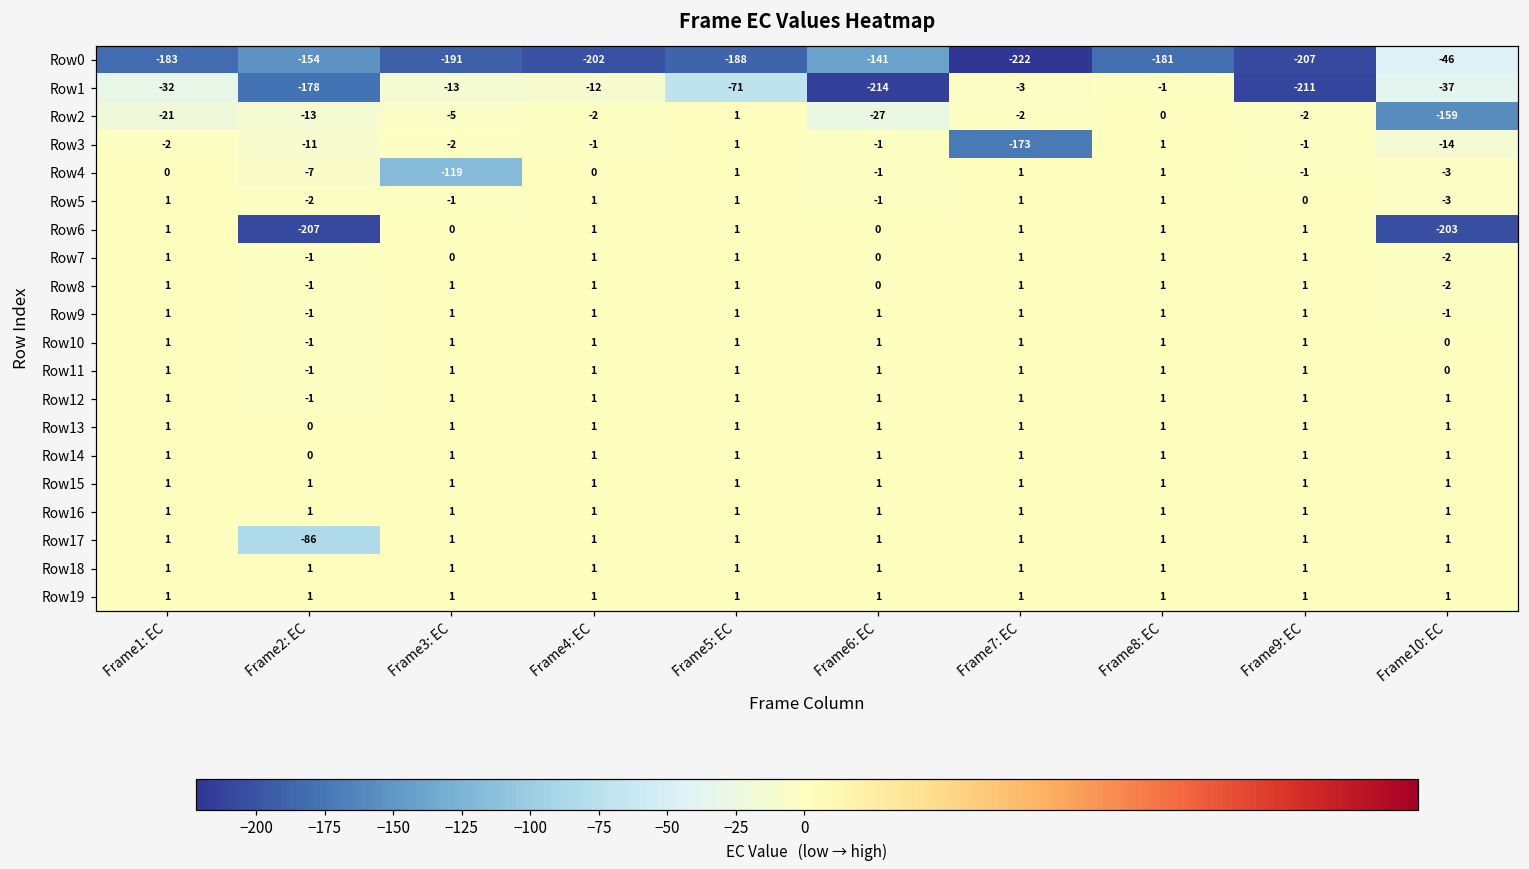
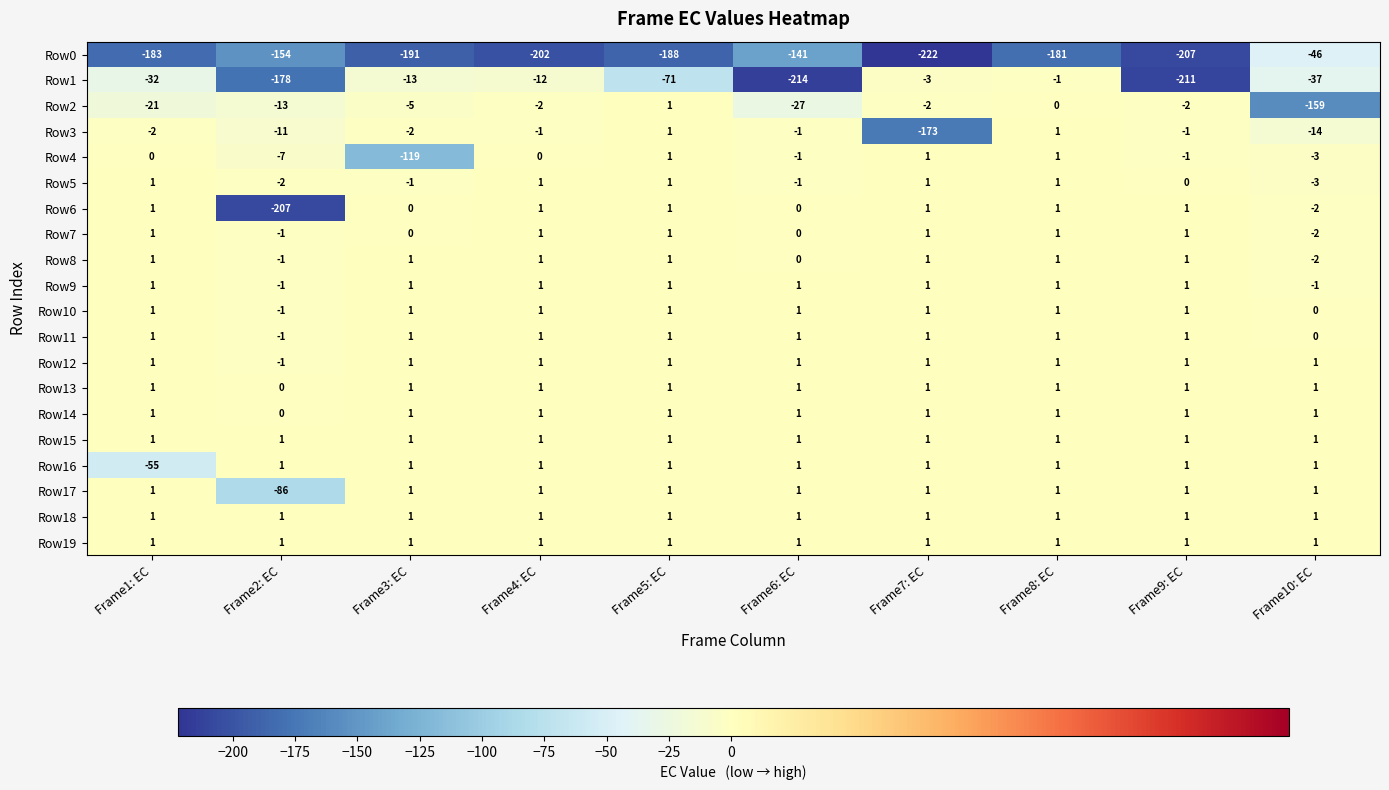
  {
    "Row0": {
      "Frame1: EC": -183,
      "Frame2: EC": -154,
      "Frame3: EC": -191,
      "Frame4: EC": -202,
      "Frame5: EC": -188,
      "Frame6: EC": -141,
      "Frame7: EC": -222,
      "Frame8: EC": -181,
      "Frame9: EC": -207,
      "Frame10: EC": -46
    },
    "Row1": {
      "Frame1: EC": -32,
      "Frame2: EC": -178,
      "Frame3: EC": -13,
      "Frame4: EC": -12,
      "Frame5: EC": -71,
      "Frame6: EC": -214,
      "Frame7: EC": -3,
      "Frame8: EC": -1,
      "Frame9: EC": -211,
      "Frame10: EC": -37
    },
    "Row2": {
      "Frame1: EC": -21,
      "Frame2: EC": -13,
      "Frame3: EC": -5,
      "Frame4: EC": -2,
      "Frame5: EC": 1,
      "Frame6: EC": -27,
      "Frame7: EC": -2,
      "Frame8: EC": 0,
      "Frame9: EC": -2,
      "Frame10: EC": -159
    },
    "Row3": {
      "Frame1: EC": -2,
      "Frame2: EC": -11,
      "Frame3: EC": -2,
      "Frame4: EC": -1,
      "Frame5: EC": 1,
      "Frame6: EC": -1,
      "Frame7: EC": -173,
      "Frame8: EC": 1,
      "Frame9: EC": -1,
      "Frame10: EC": -14
    },
    "Row4": {
      "Frame1: EC": 0,
      "Frame2: EC": -7,
      "Frame3: EC": -119,
      "Frame4: EC": 0,
      "Frame5: EC": 1,
      "Frame6: EC": -1,
      "Frame7: EC": 1,
      "Frame8: EC": 1,
      "Frame9: EC": -1,
      "Frame10: EC": -3
    },
    "Row5": {
      "Frame1: EC": 1,
      "Frame2: EC": -2,
      "Frame3: EC": -1,
      "Frame4: EC": 1,
      "Frame5: EC": 1,
      "Frame6: EC": -1,
      "Frame7: EC": 1,
      "Frame8: EC": 1,
      "Frame9: EC": 0,
      "Frame10: EC": -3
    },
    "Row6": {
      "Frame1: EC": 1,
      "Frame2: EC": -207,
      "Frame3: EC": 0,
      "Frame4: EC": 1,
      "Frame5: EC": 1,
      "Frame6: EC": 0,
      "Frame7: EC": 1,
      "Frame8: EC": 1,
      "Frame9: EC": 1,
-     "Frame10: EC": -203
+     "Frame10: EC": -2
    },
    "Row7": {
      "Frame1: EC": 1,
      "Frame2: EC": -1,
      "Frame3: EC": 0,
      "Frame4: EC": 1,
      "Frame5: EC": 1,
      "Frame6: EC": 0,
      "Frame7: EC": 1,
      "Frame8: EC": 1,
      "Frame9: EC": 1,
      "Frame10: EC": -2
    },
    "Row8": {
      "Frame1: EC": 1,
      "Frame2: EC": -1,
      "Frame3: EC": 1,
      "Frame4: EC": 1,
      "Frame5: EC": 1,
      "Frame6: EC": 0,
      "Frame7: EC": 1,
      "Frame8: EC": 1,
      "Frame9: EC": 1,
      "Frame10: EC": -2
    },
    "Row9": {
      "Frame1: EC": 1,
      "Frame2: EC": -1,
      "Frame3: EC": 1,
      "Frame4: EC": 1,
      "Frame5: EC": 1,
      "Frame6: EC": 1,
      "Frame7: EC": 1,
      "Frame8: EC": 1,
      "Frame9: EC": 1,
      "Frame10: EC": -1
    },
    "Row10": {
      "Frame1: EC": 1,
      "Frame2: EC": -1,
      "Frame3: EC": 1,
      "Frame4: EC": 1,
      "Frame5: EC": 1,
      "Frame6: EC": 1,
      "Frame7: EC": 1,
      "Frame8: EC": 1,
      "Frame9: EC": 1,
      "Frame10: EC": 0
    },
    "Row11": {
      "Frame1: EC": 1,
      "Frame2: EC": -1,
      "Frame3: EC": 1,
      "Frame4: EC": 1,
      "Frame5: EC": 1,
      "Frame6: EC": 1,
      "Frame7: EC": 1,
      "Frame8: EC": 1,
      "Frame9: EC": 1,
      "Frame10: EC": 0
    },
    "Row12": {
      "Frame1: EC": 1,
      "Frame2: EC": -1,
      "Frame3: EC": 1,
      "Frame4: EC": 1,
      "Frame5: EC": 1,
      "Frame6: EC": 1,
      "Frame7: EC": 1,
      "Frame8: EC": 1,
      "Frame9: EC": 1,
      "Frame10: EC": 1
    },
    "Row13": {
      "Frame1: EC": 1,
      "Frame2: EC": 0,
      "Frame3: EC": 1,
      "Frame4: EC": 1,
      "Frame5: EC": 1,
      "Frame6: EC": 1,
      "Frame7: EC": 1,
      "Frame8: EC": 1,
      "Frame9: EC": 1,
      "Frame10: EC": 1
    },
    "Row14": {
      "Frame1: EC": 1,
      "Frame2: EC": 0,
      "Frame3: EC": 1,
      "Frame4: EC": 1,
      "Frame5: EC": 1,
      "Frame6: EC": 1,
      "Frame7: EC": 1,
      "Frame8: EC": 1,
      "Frame9: EC": 1,
      "Frame10: EC": 1
    },
    "Row15": {
      "Frame1: EC": 1,
      "Frame2: EC": 1,
      "Frame3: EC": 1,
      "Frame4: EC": 1,
      "Frame5: EC": 1,
      "Frame6: EC": 1,
      "Frame7: EC": 1,
      "Frame8: EC": 1,
      "Frame9: EC": 1,
      "Frame10: EC": 1
    },
    "Row16": {
-     "Frame1: EC": 1,
+     "Frame1: EC": -55,
      "Frame2: EC": 1,
      "Frame3: EC": 1,
      "Frame4: EC": 1,
      "Frame5: EC": 1,
      "Frame6: EC": 1,
      "Frame7: EC": 1,
      "Frame8: EC": 1,
      "Frame9: EC": 1,
      "Frame10: EC": 1
    },
    "Row17": {
      "Frame1: EC": 1,
      "Frame2: EC": -86,
      "Frame3: EC": 1,
      "Frame4: EC": 1,
      "Frame5: EC": 1,
      "Frame6: EC": 1,
      "Frame7: EC": 1,
      "Frame8: EC": 1,
      "Frame9: EC": 1,
      "Frame10: EC": 1
    },
    "Row18": {
      "Frame1: EC": 1,
      "Frame2: EC": 1,
      "Frame3: EC": 1,
      "Frame4: EC": 1,
      "Frame5: EC": 1,
      "Frame6: EC": 1,
      "Frame7: EC": 1,
      "Frame8: EC": 1,
      "Frame9: EC": 1,
      "Frame10: EC": 1
    },
    "Row19": {
      "Frame1: EC": 1,
      "Frame2: EC": 1,
      "Frame3: EC": 1,
      "Frame4: EC": 1,
      "Frame5: EC": 1,
      "Frame6: EC": 1,
      "Frame7: EC": 1,
      "Frame8: EC": 1,
      "Frame9: EC": 1,
      "Frame10: EC": 1
    }
  }
